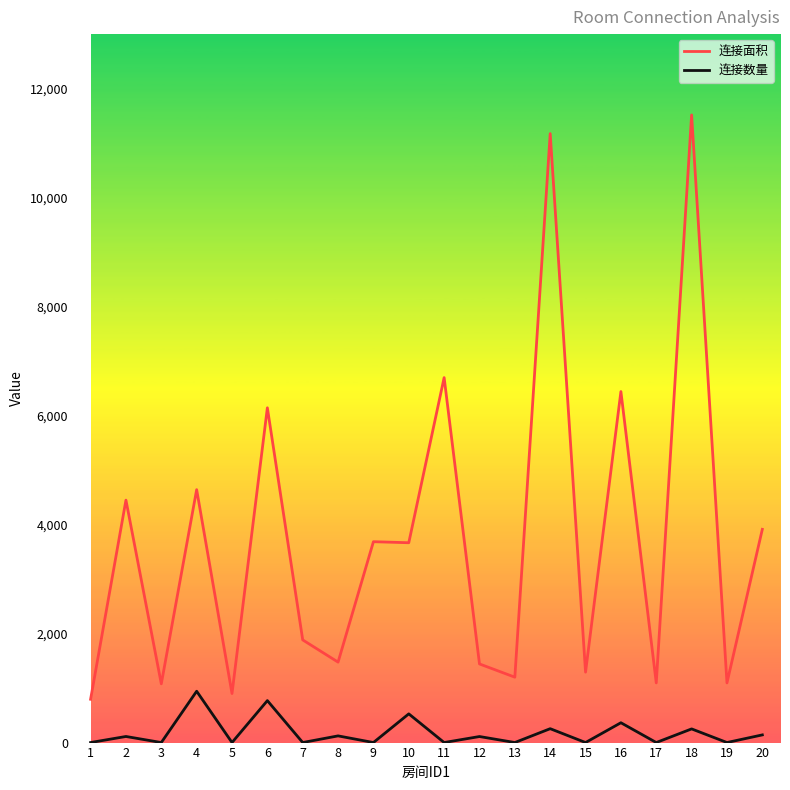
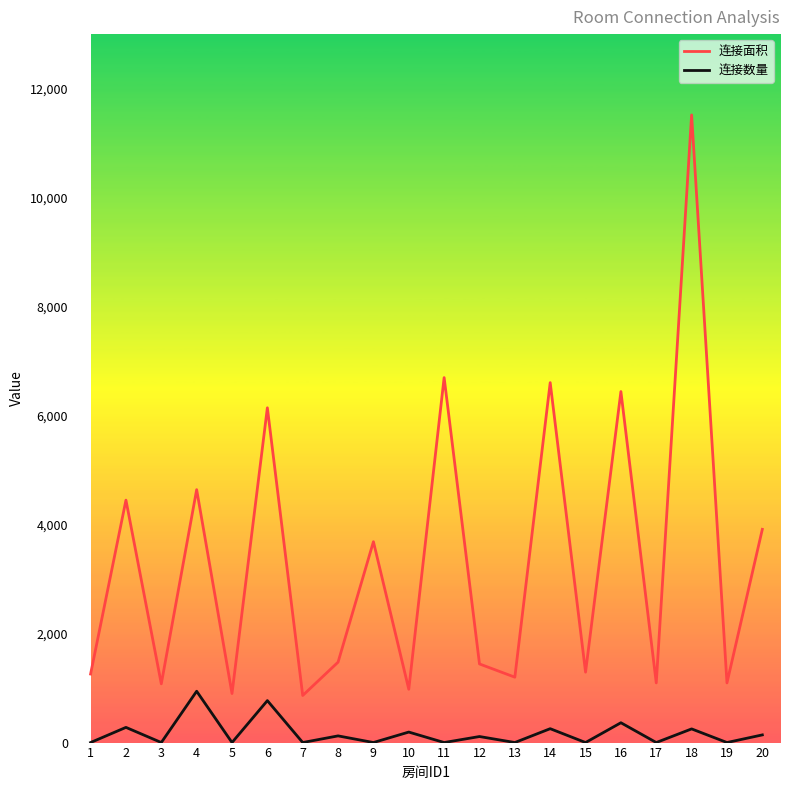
  {
    "连接面积": {
-     "1": "800",
+     "1": "1,300",
      "2": "4,400",
      "3": "1,100",
      "4": "4,600",
      "5": "900",
      "6": "6,100",
-     "7": "1,900",
+     "7": "900",
      "8": "1,500",
      "9": "3,700",
-     "10": "3,700",
+     "10": "1,000",
      "11": "6,700",
      "12": "1,400",
      "13": "1,200",
-     "14": "11,200",
+     "14": "6,600",
      "15": "1,300",
      "16": "6,400",
      "17": "1,100",
      "18": "11,500",
      "19": "1,100",
      "20": "3,900"
    },
    "连接数量": {
      "1": "0",
-     "2": "100",
+     "2": "300",
      "3": "0",
      "4": "900",
      "5": "0",
      "6": "800",
      "7": "0",
      "8": "100",
      "9": "0",
-     "10": "500",
+     "10": "200",
      "11": "0",
      "12": "100",
      "13": "0",
      "14": "300",
      "15": "0",
      "16": "400",
      "17": "0",
      "18": "300",
      "19": "0",
      "20": "100"
    }
  }
